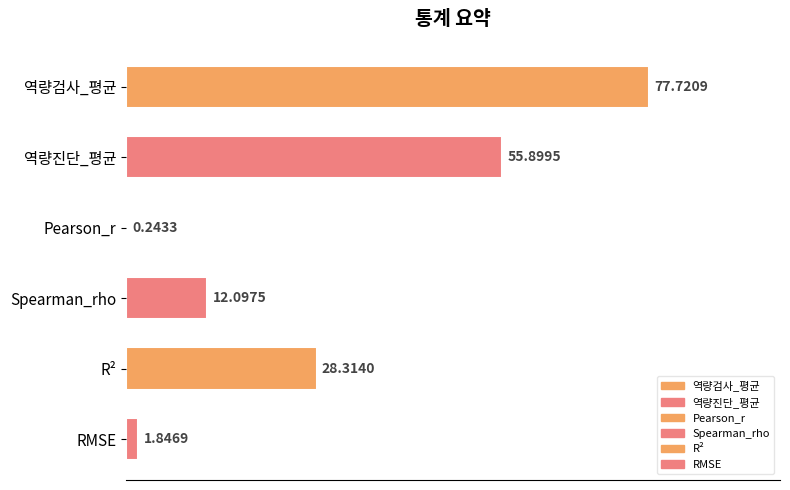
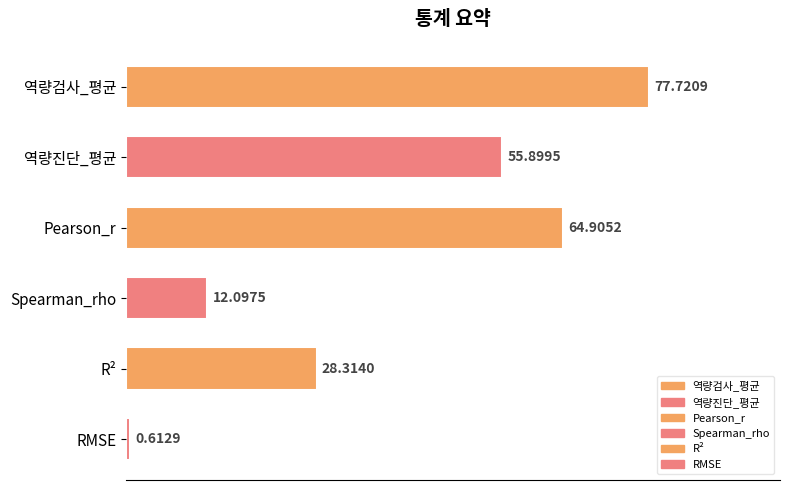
  {
    "역량검사_평균": 77.7209,
    "역량진단_평균": 55.8995,
-   "Pearson_r": 0.2433,
+   "Pearson_r": 64.9052,
    "Spearman_rho": 12.0975,
    "R²": 28.3140,
-   "RMSE": 1.8469
+   "RMSE": 0.6129
  }
